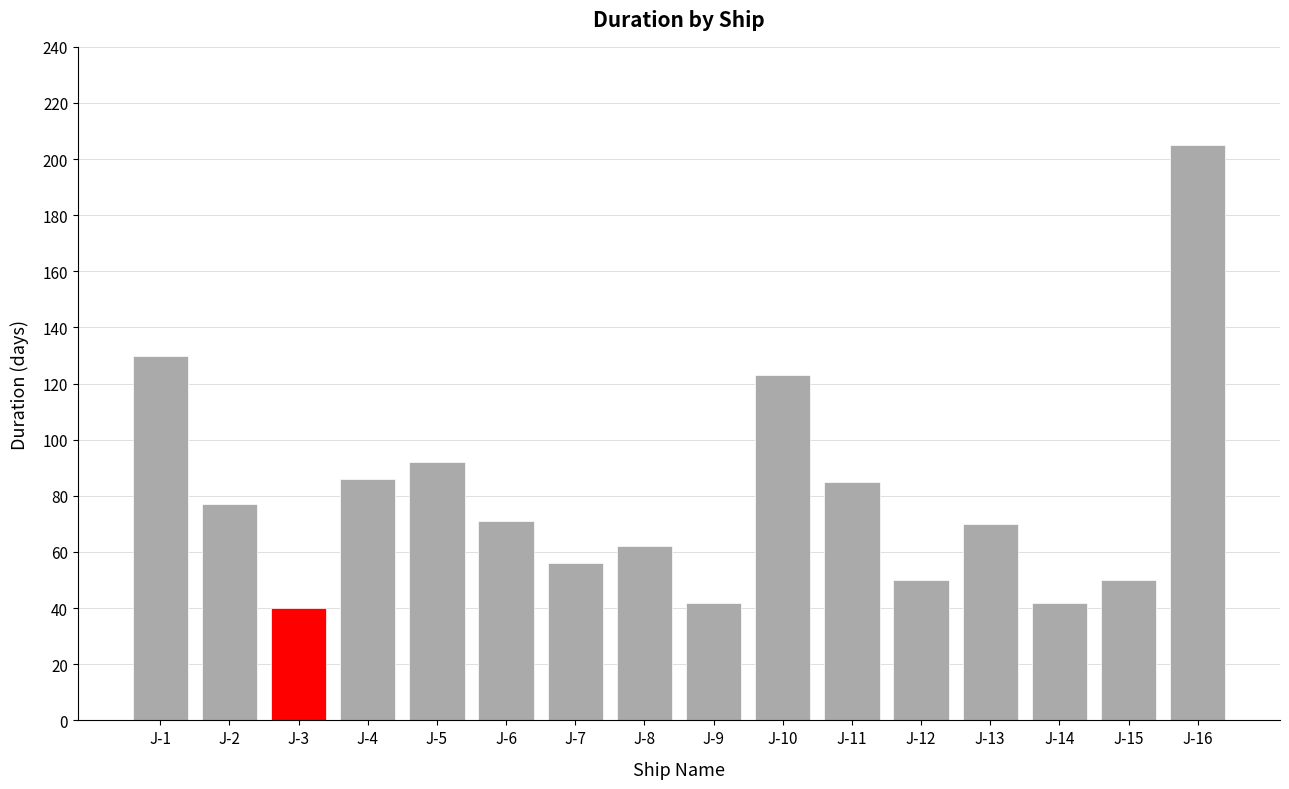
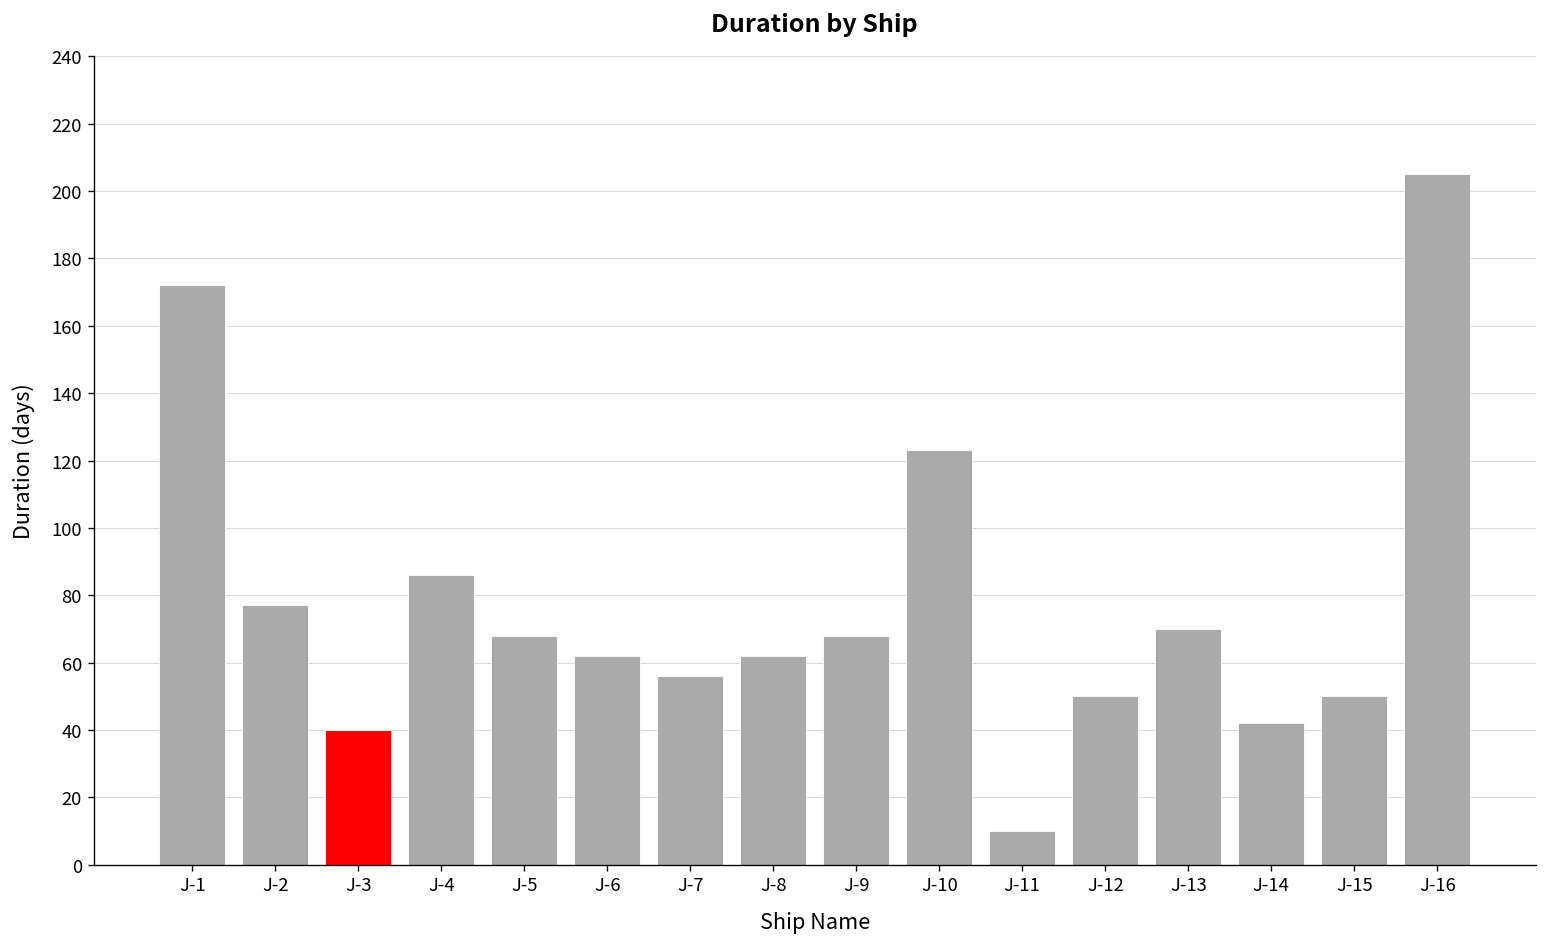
  {
-   "J-1": 130,
+   "J-1": 172,
    "J-2": 77,
    "J-3": 40,
    "J-4": 86,
-   "J-5": 92,
-   "J-6": 71,
+   "J-5": 68,
+   "J-6": 62,
    "J-7": 56,
    "J-8": 62,
-   "J-9": 42,
+   "J-9": 68,
    "J-10": 123,
-   "J-11": 85,
+   "J-11": 10,
    "J-12": 50,
    "J-13": 70,
    "J-14": 42,
    "J-15": 50,
    "J-16": 205
  }
